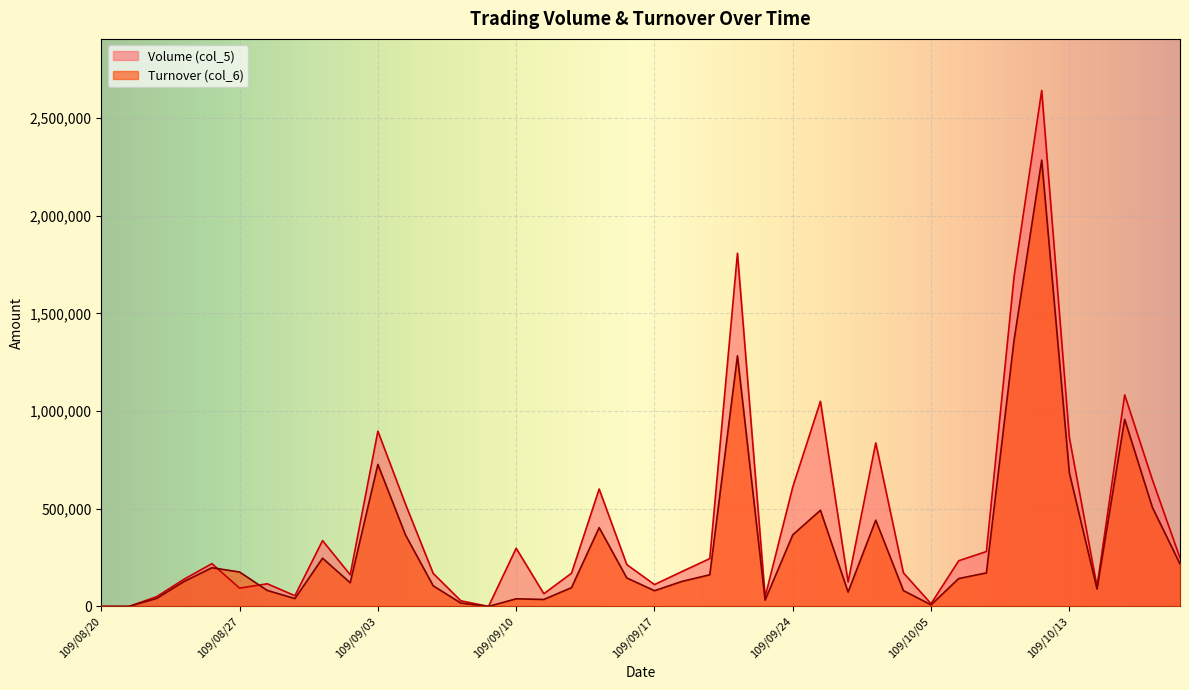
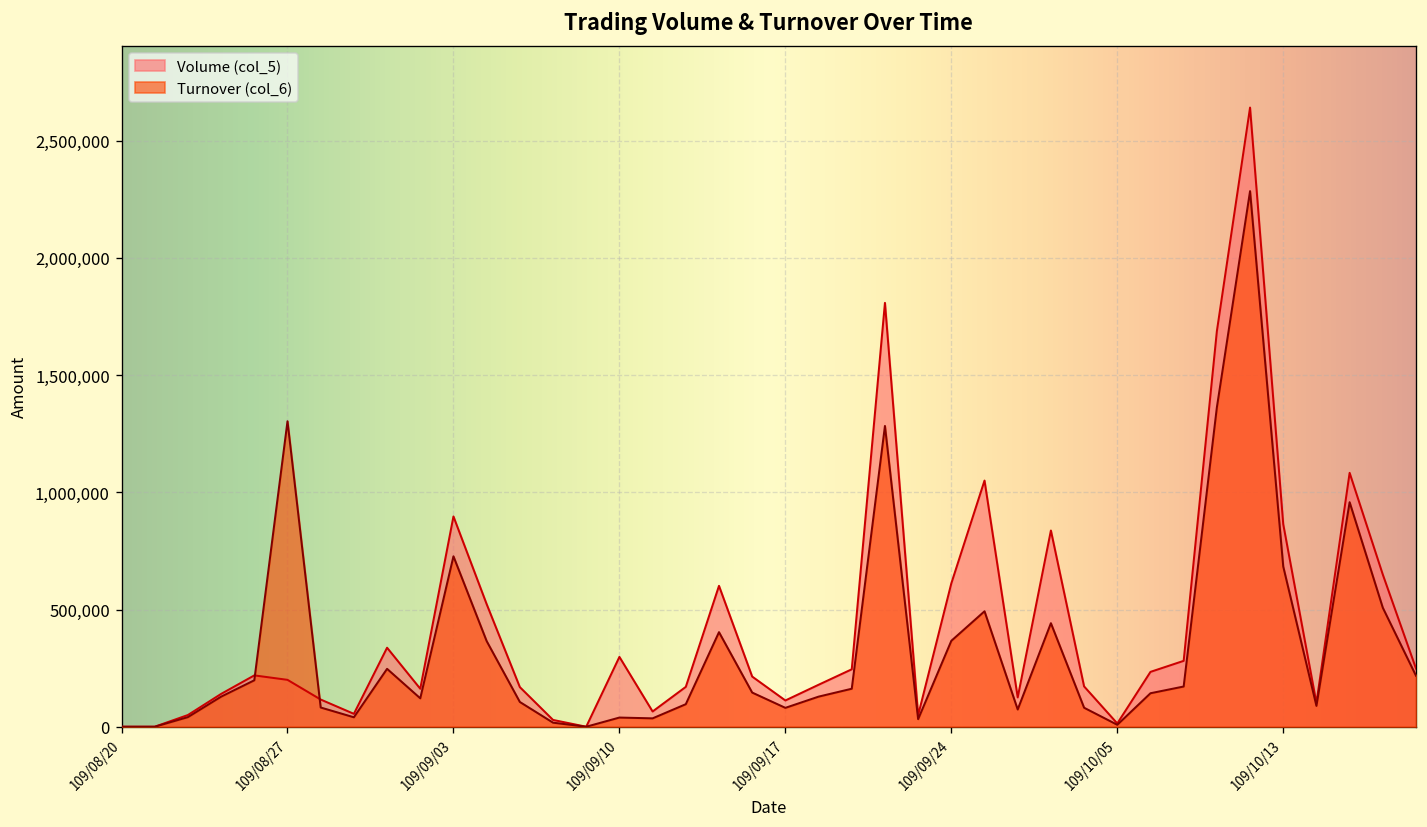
  {
    "Volume (col_5)": {
-     "109/08/27": "90,000",
+     "109/08/27": "200,000",
      "109/09/03": "900,000",
      "109/09/10": "300,000",
      "109/09/17": "110,000",
      "109/09/24": "610,000",
      "109/10/13": "860,000"
    },
    "Turnover (col_6)": {
-     "109/08/27": "180,000",
+     "109/08/27": "1,300,000",
      "109/09/03": "730,000",
      "109/09/10": "40,000",
      "109/09/17": "80,000",
      "109/09/24": "370,000",
      "109/10/13": "680,000"
    }
  }
